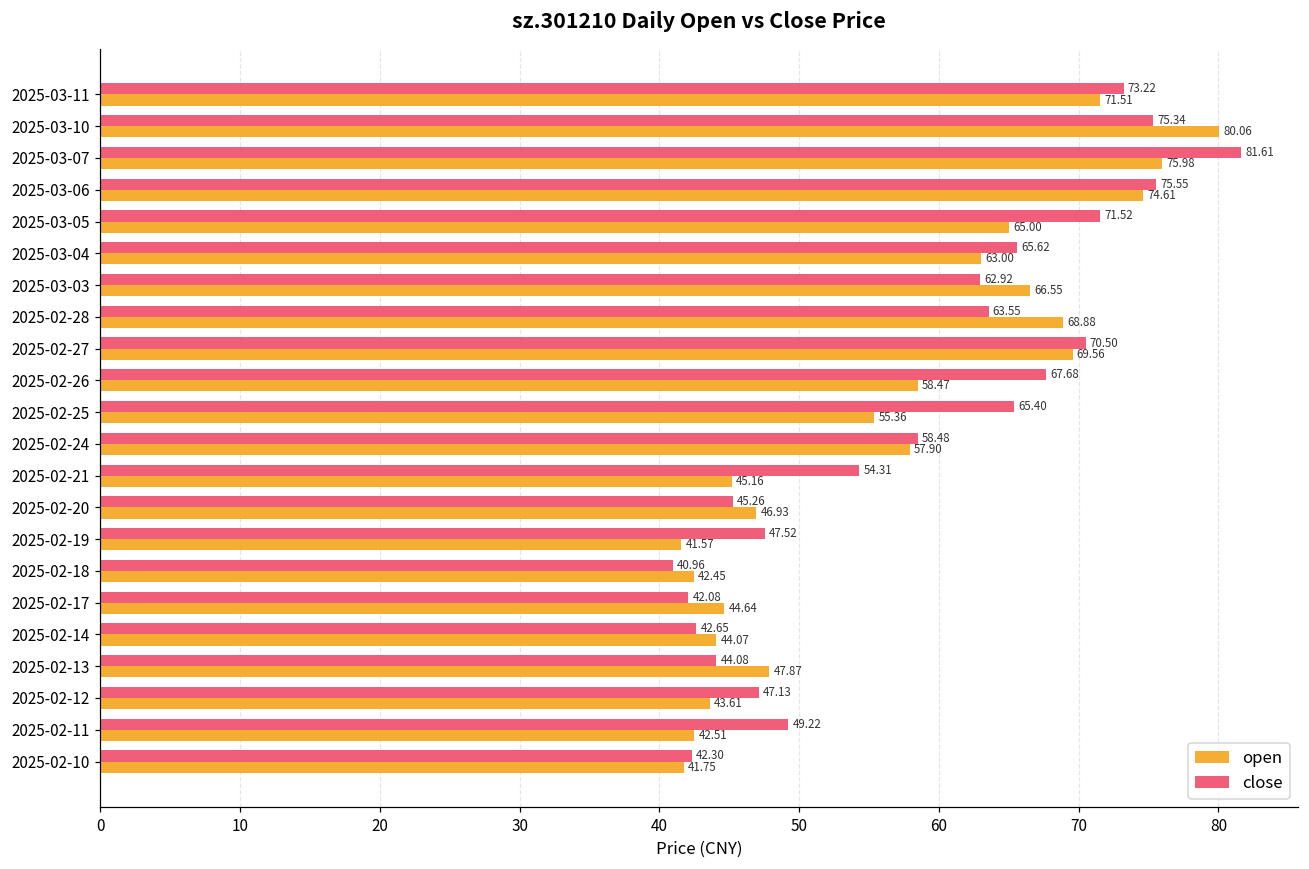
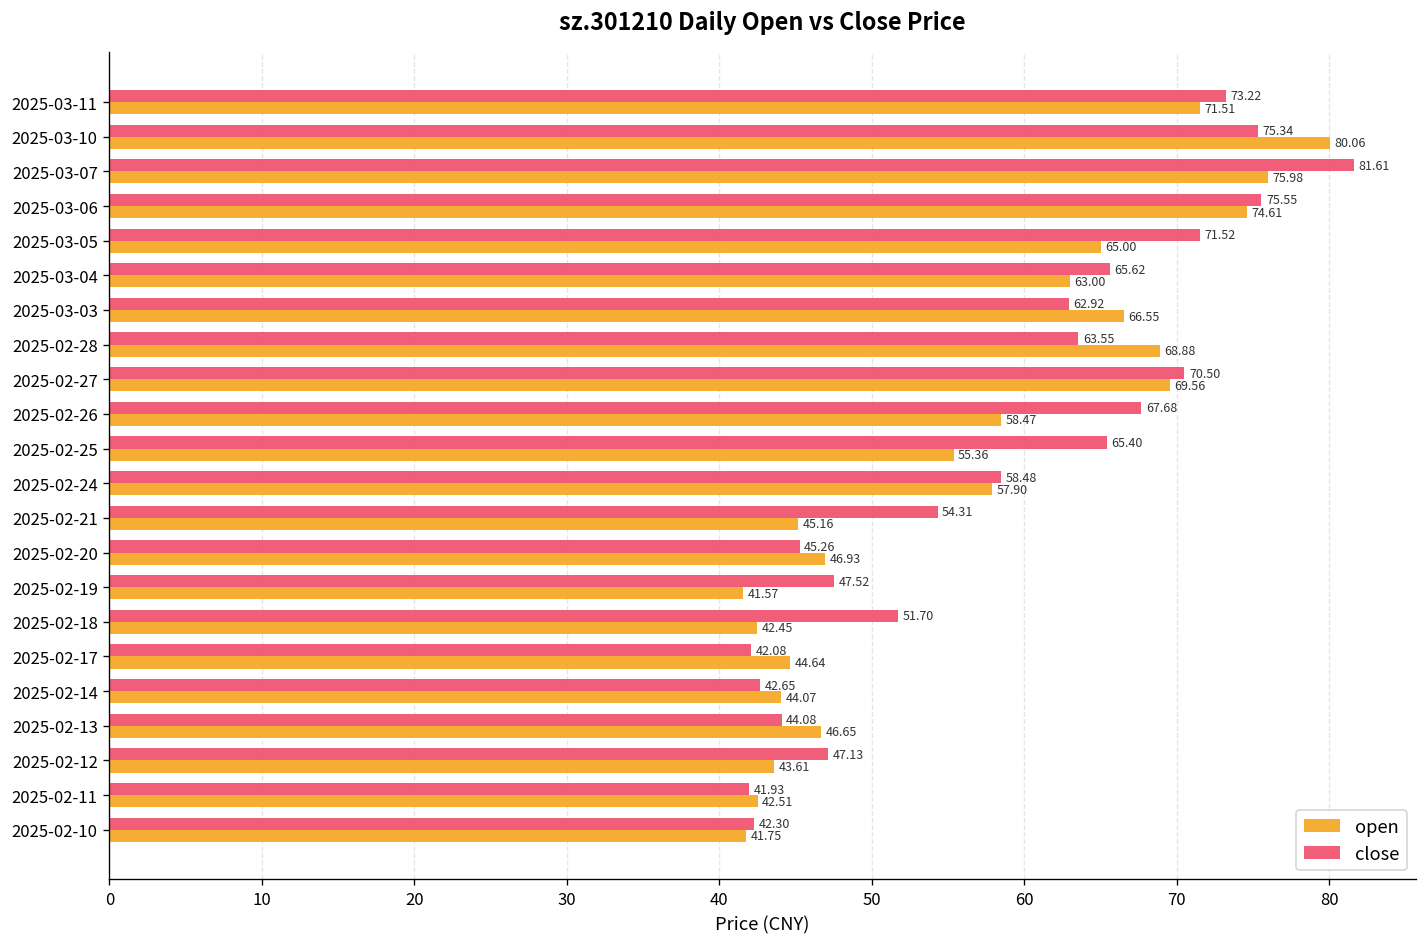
  {
    "open": {
      "2025-03-11": 71.51,
      "2025-03-10": 80.06,
      "2025-03-07": 75.98,
      "2025-03-06": 74.61,
      "2025-03-05": 65.00,
      "2025-03-04": 63.00,
      "2025-03-03": 66.55,
      "2025-02-28": 68.88,
      "2025-02-27": 69.56,
      "2025-02-26": 58.47,
      "2025-02-25": 55.36,
      "2025-02-24": 57.90,
      "2025-02-21": 45.16,
      "2025-02-20": 46.93,
      "2025-02-19": 41.57,
      "2025-02-18": 42.45,
      "2025-02-17": 44.64,
      "2025-02-14": 44.07,
-     "2025-02-13": 47.87,
+     "2025-02-13": 46.65,
      "2025-02-12": 43.61,
      "2025-02-11": 42.51,
      "2025-02-10": 41.75
    },
    "close": {
      "2025-03-11": 73.22,
      "2025-03-10": 75.34,
      "2025-03-07": 81.61,
      "2025-03-06": 75.55,
      "2025-03-05": 71.52,
      "2025-03-04": 65.62,
      "2025-03-03": 62.92,
      "2025-02-28": 63.55,
      "2025-02-27": 70.50,
      "2025-02-26": 67.68,
      "2025-02-25": 65.40,
      "2025-02-24": 58.48,
      "2025-02-21": 54.31,
      "2025-02-20": 45.26,
      "2025-02-19": 47.52,
-     "2025-02-18": 40.96,
+     "2025-02-18": 51.70,
      "2025-02-17": 42.08,
      "2025-02-14": 42.65,
      "2025-02-13": 44.08,
      "2025-02-12": 47.13,
-     "2025-02-11": 49.22,
+     "2025-02-11": 41.93,
      "2025-02-10": 42.30
    }
  }
